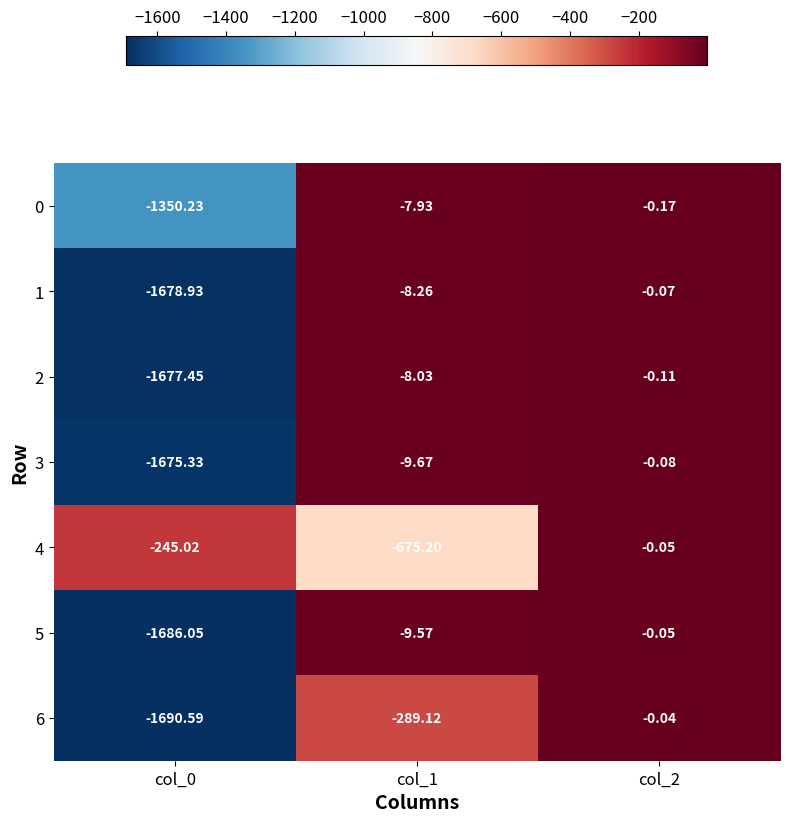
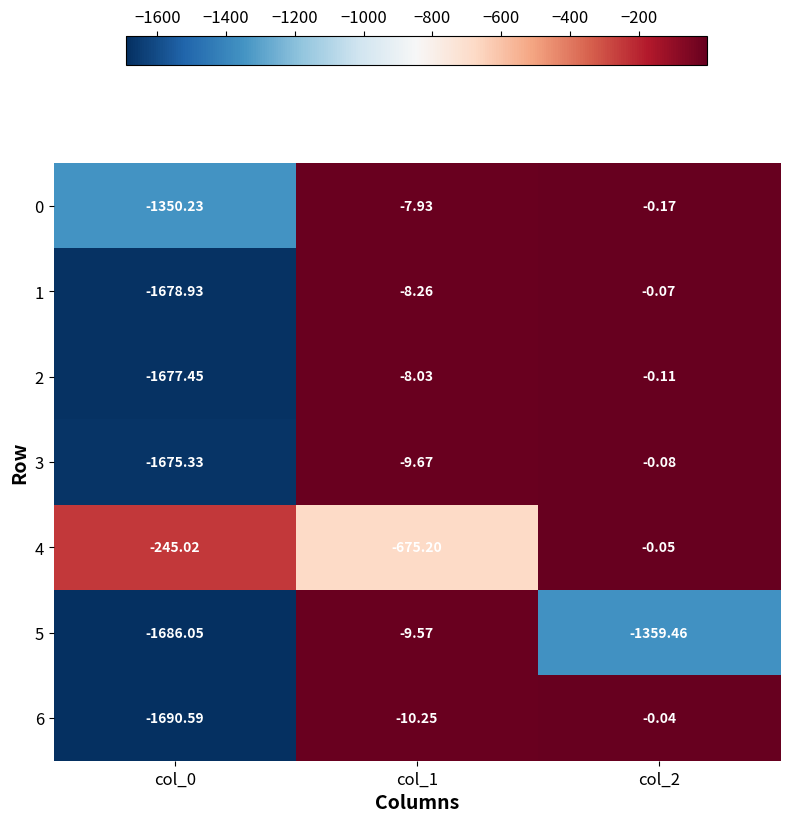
  {
    "0": {
      "col_0": -1350.23,
      "col_1": -7.93,
      "col_2": -0.17
    },
    "1": {
      "col_0": -1678.93,
      "col_1": -8.26,
      "col_2": -0.07
    },
    "2": {
      "col_0": -1677.45,
      "col_1": -8.03,
      "col_2": -0.11
    },
    "3": {
      "col_0": -1675.33,
      "col_1": -9.67,
      "col_2": -0.08
    },
    "4": {
      "col_0": -245.02,
      "col_1": -675.20,
      "col_2": -0.05
    },
    "5": {
      "col_0": -1686.05,
      "col_1": -9.57,
-     "col_2": -0.05
+     "col_2": -1359.46
    },
    "6": {
      "col_0": -1690.59,
-     "col_1": -289.12,
+     "col_1": -10.25,
      "col_2": -0.04
    }
  }
